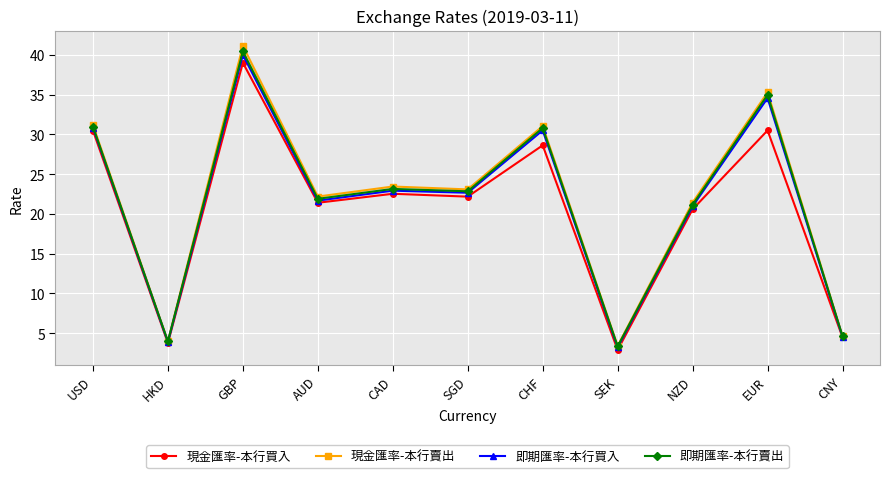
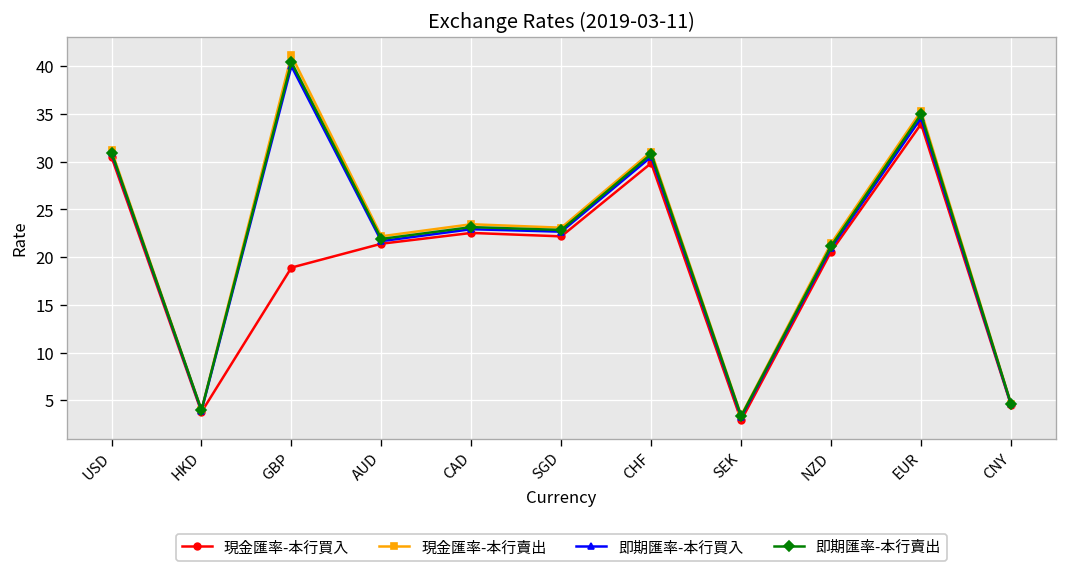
  {
    "現金匯率-本行買入": {
      "USD": 30,
-     "GBP": 39,
+     "GBP": 19,
      "CAD": 23,
      "SGD": 22,
-     "CHF": 29,
+     "CHF": 30,
      "SEK": 3,
      "NZD": 21,
-     "EUR": 30
+     "EUR": 34
    },
    "現金匯率-本行賣出": {
      "GBP": 41,
      "EUR": 35
    },
    "即期匯率-本行買入": {
      "GBP": 40,
      "EUR": 35
    },
    "即期匯率-本行賣出": {
      "GBP": 40,
      "EUR": 35
    }
  }
